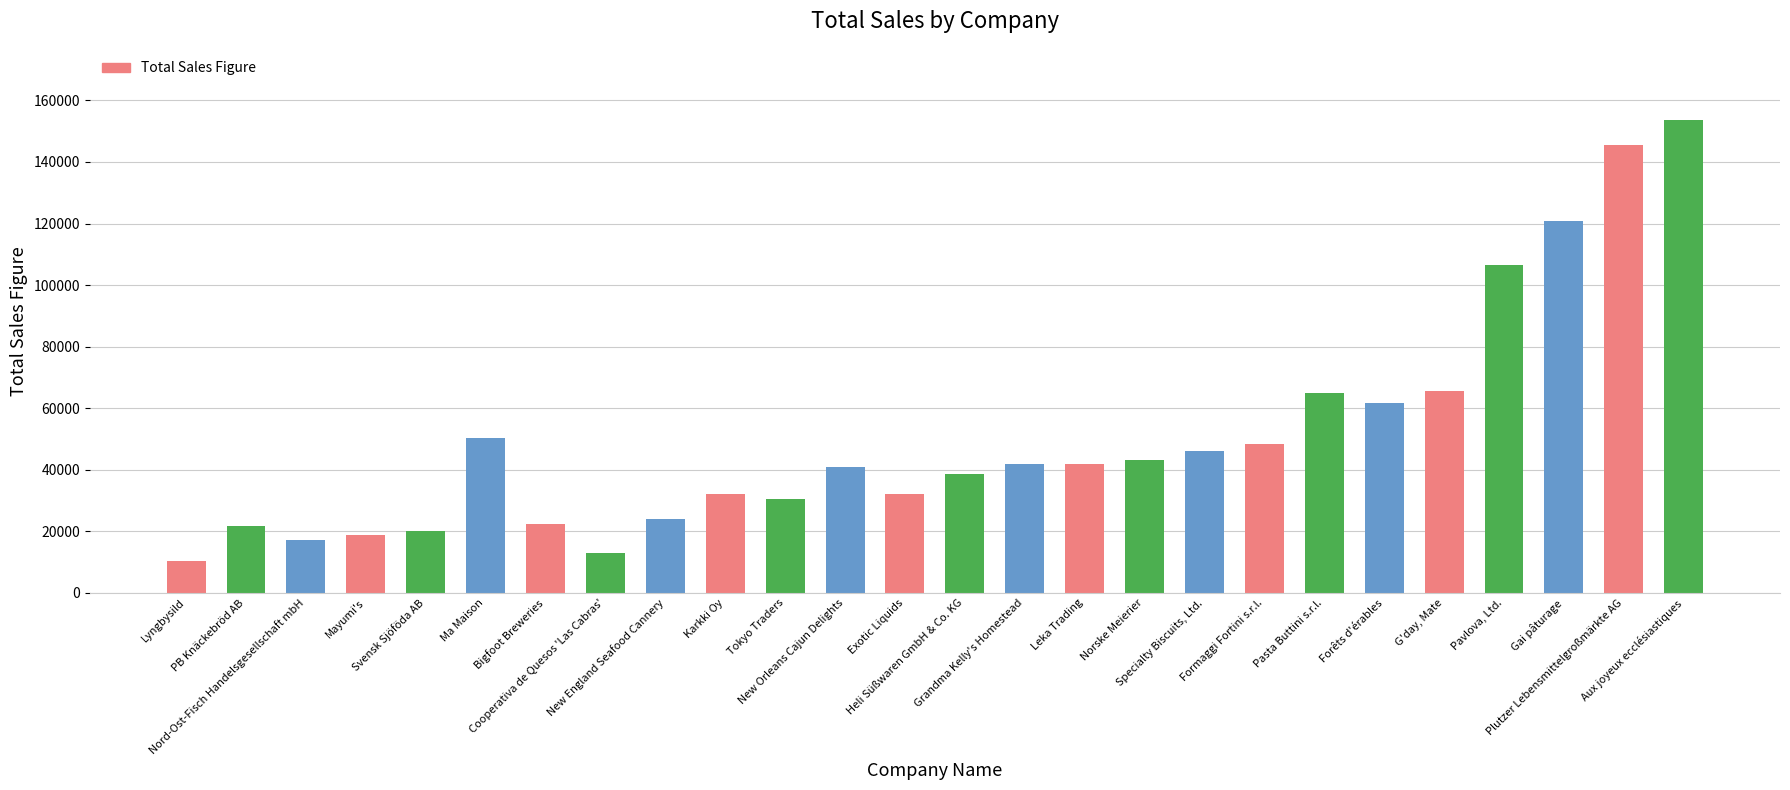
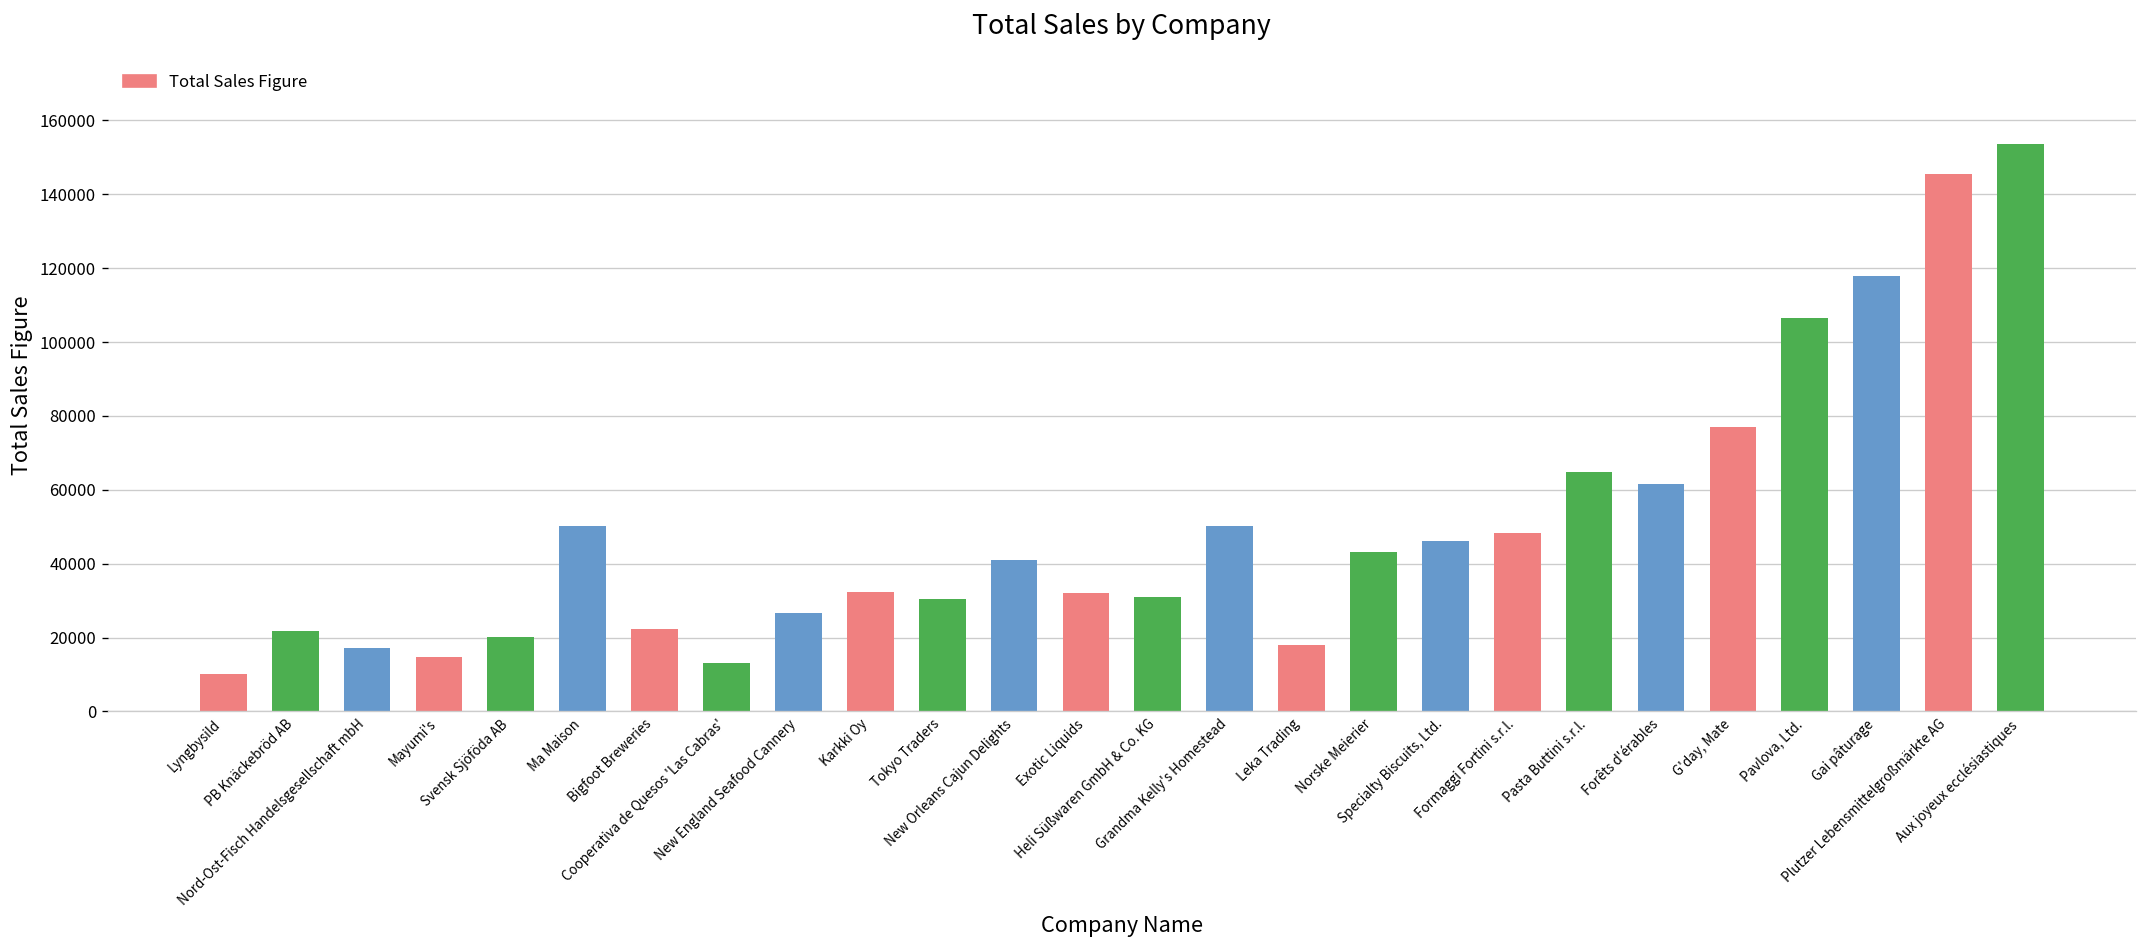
  {
    "Lyngbysild": 10000,
    "PB Knäckebröd AB": 22000,
    "Nord-Ost-Fisch Handelsgesellschaft mbH": 17000,
-   "Mayumi's": 19000,
+   "Mayumi's": 15000,
    "Svensk Sjöföda AB": 20000,
    "Ma Maison": 50000,
    "Bigfoot Breweries": 22000,
    "Cooperativa de Quesos 'Las Cabras'": 13000,
-   "New England Seafood Cannery": 24000,
+   "New England Seafood Cannery": 27000,
    "Karkki Oy": 32000,
    "Tokyo Traders": 31000,
    "New Orleans Cajun Delights": 41000,
    "Exotic Liquids": 32000,
-   "Heli Süßwaren GmbH & Co. KG": 39000,
-   "Grandma Kelly's Homestead": 42000,
-   "Leka Trading": 42000,
+   "Heli Süßwaren GmbH & Co. KG": 31000,
+   "Grandma Kelly's Homestead": 50000,
+   "Leka Trading": 18000,
    "Norske Meierier": 43000,
    "Specialty Biscuits, Ltd.": 46000,
    "Formaggi Fortini s.r.l.": 48000,
    "Pasta Buttini s.r.l.": 65000,
    "Forêts d'érables": 62000,
-   "G'day, Mate": 66000,
+   "G'day, Mate": 77000,
    "Pavlova, Ltd.": 106000,
-   "Gai pâturage": 121000,
+   "Gai pâturage": 118000,
    "Plutzer Lebensmittelgroßmärkte AG": 145000,
    "Aux joyeux ecclésiastiques": 154000
  }
